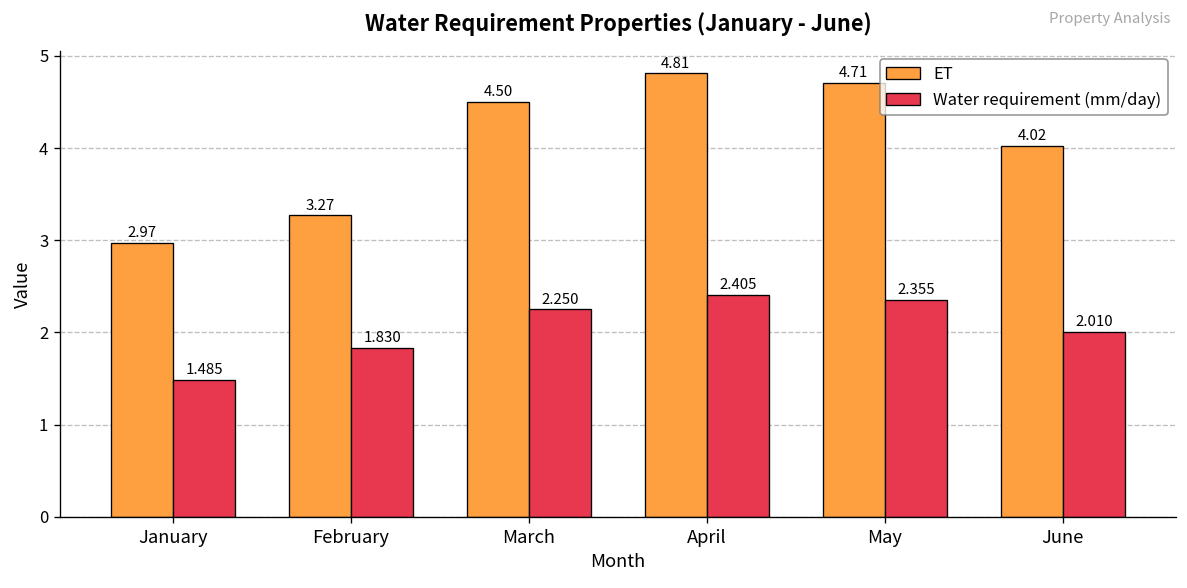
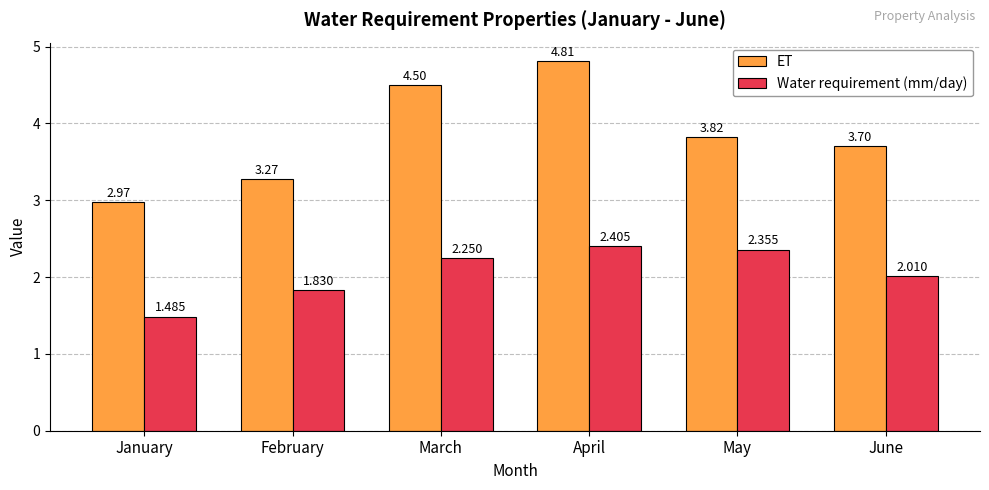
  {
    "ET": {
      "January": 2.97,
      "February": 3.27,
      "March": 4.50,
      "April": 4.81,
-     "May": 4.71,
-     "June": 4.02
+     "May": 3.82,
+     "June": 3.70
    },
    "Water requirement (mm/day)": {
      "January": 1.485,
      "February": 1.830,
      "March": 2.250,
      "April": 2.405,
      "May": 2.355,
      "June": 2.010
    }
  }
